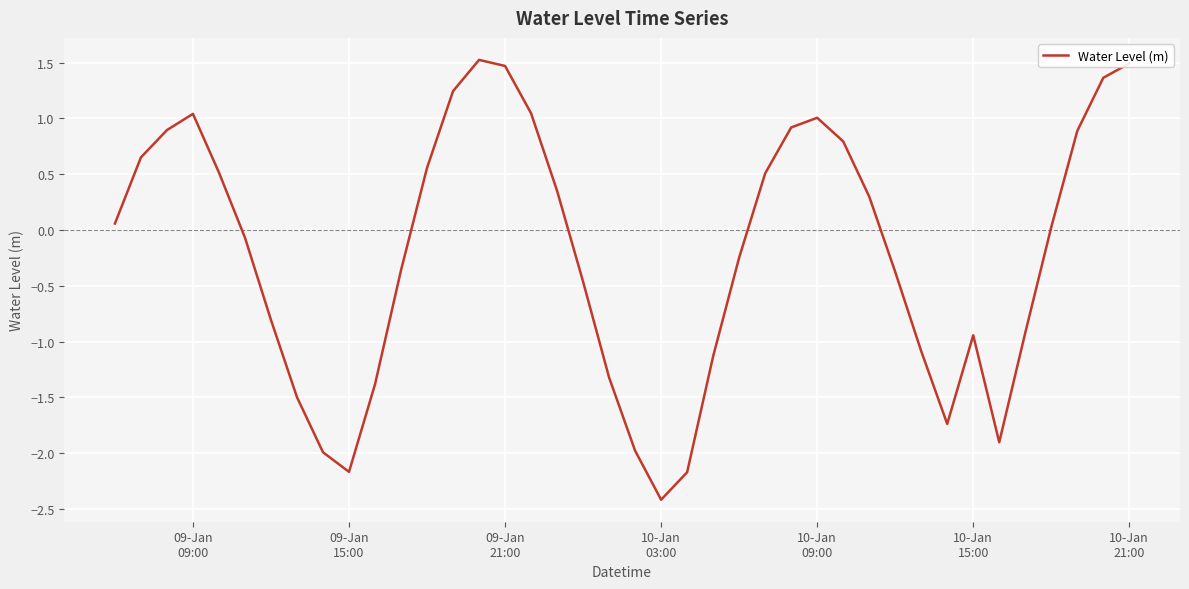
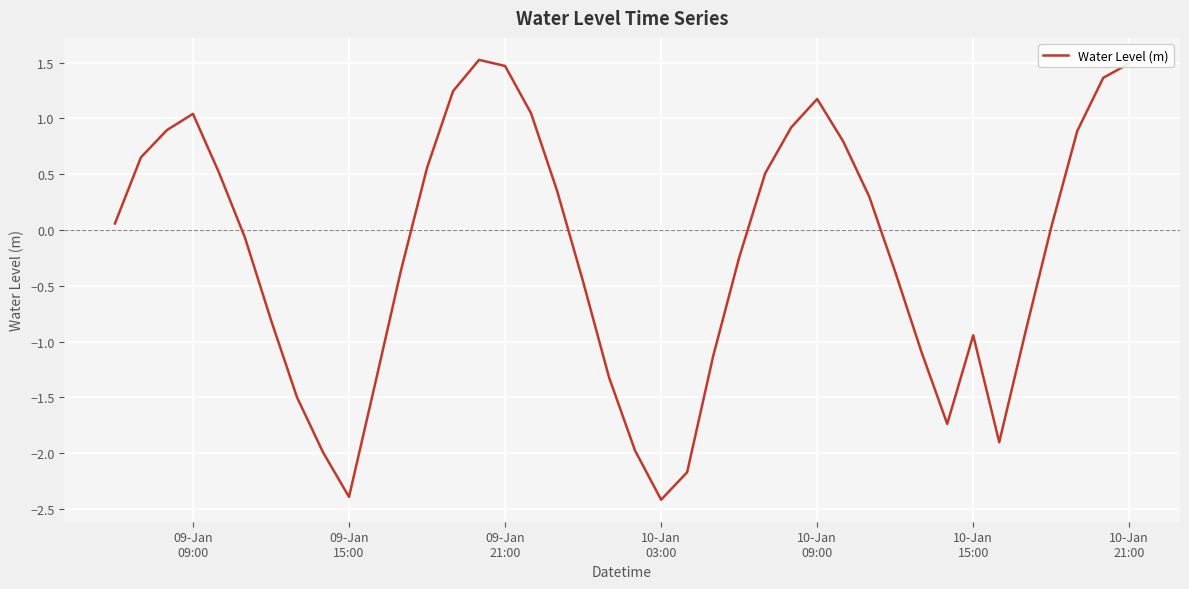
  {
    "09-Jan 09:00": 1.04,
-   "09-Jan 15:00": -2.17,
+   "09-Jan 15:00": -2.39,
    "09-Jan 21:00": 1.47,
    "10-Jan 03:00": -2.42,
-   "10-Jan 09:00": 1.01,
+   "10-Jan 09:00": 1.17,
    "10-Jan 15:00": -0.94
  }
